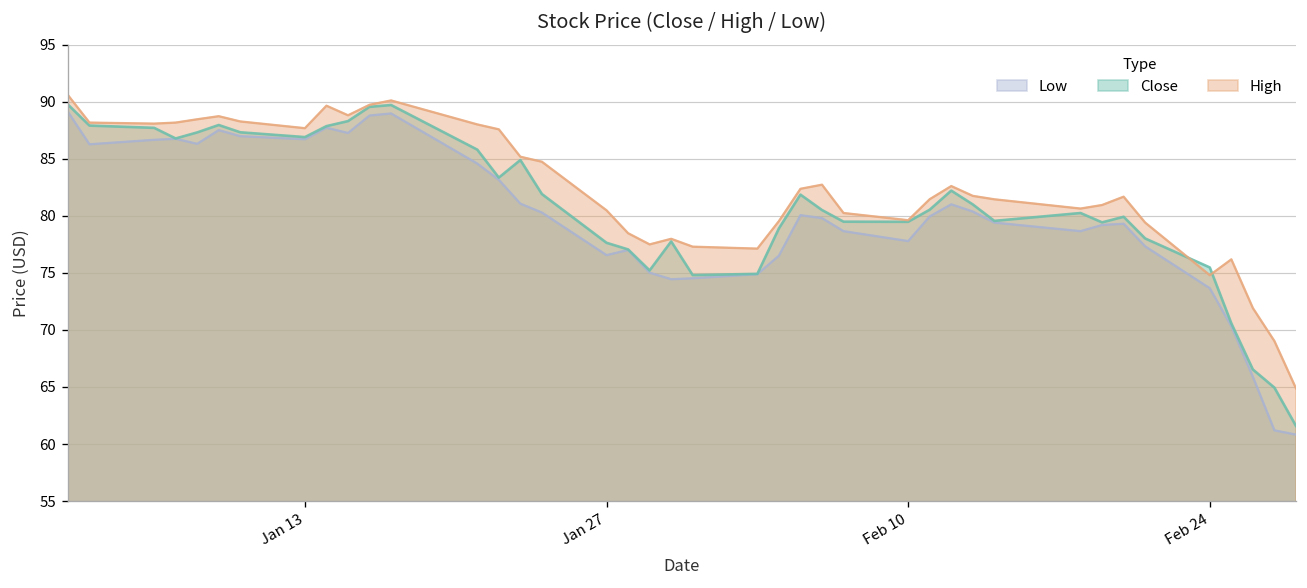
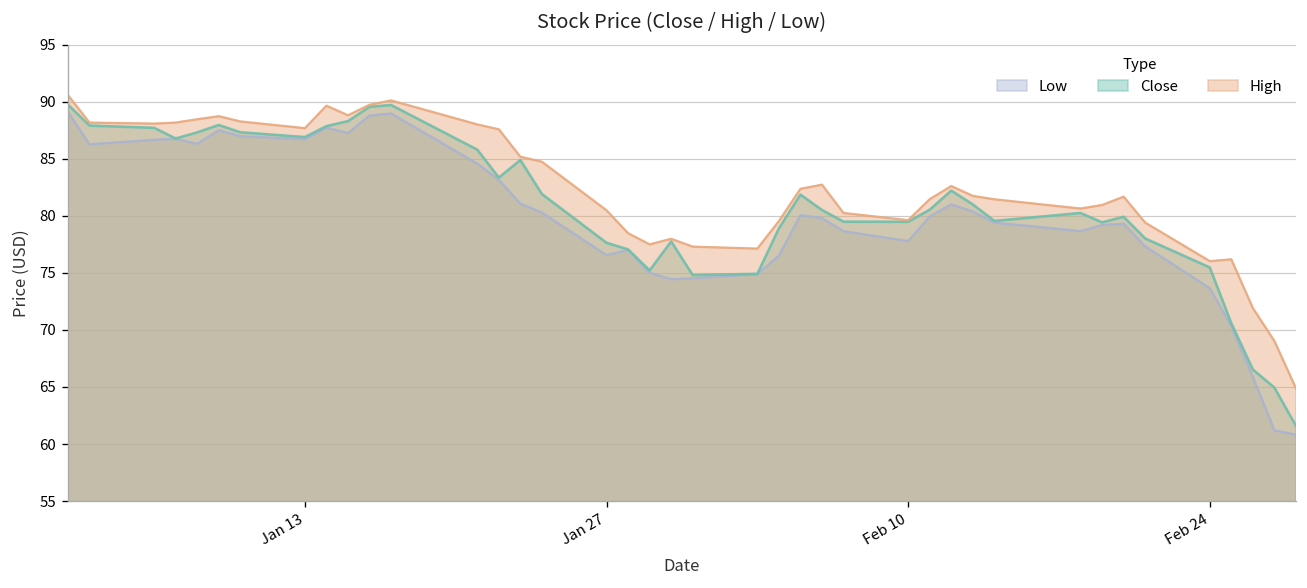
  {
    "High": {
      "Jan 13": 88,
      "Jan 27": 80,
-     "Feb 24": 75
+     "Feb 24": 76
    }
  }
